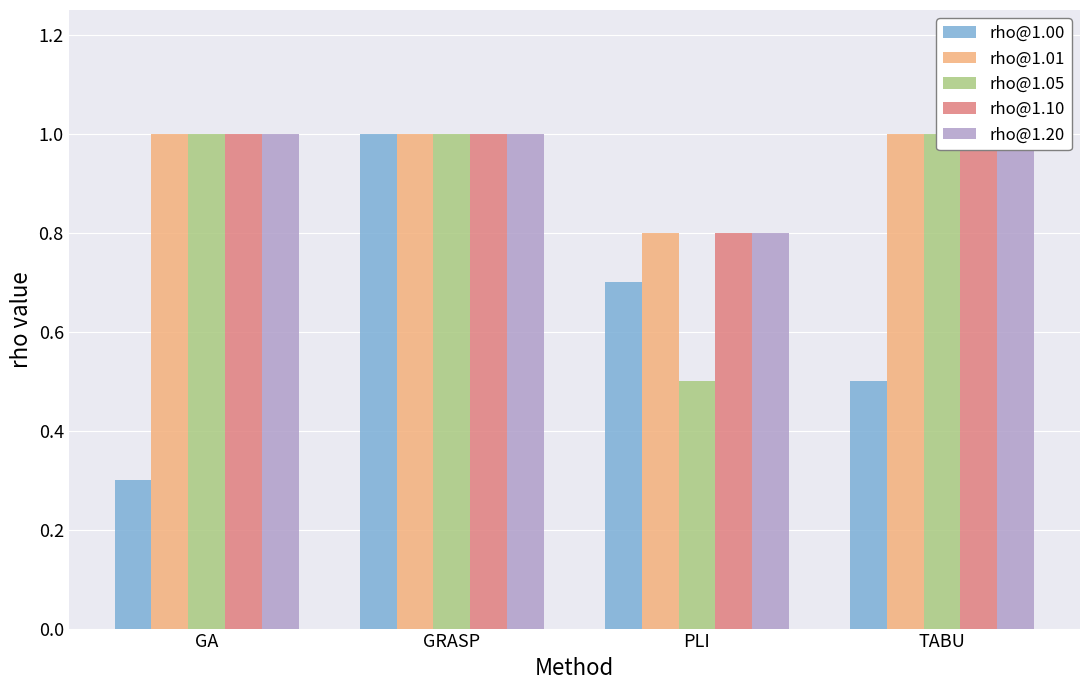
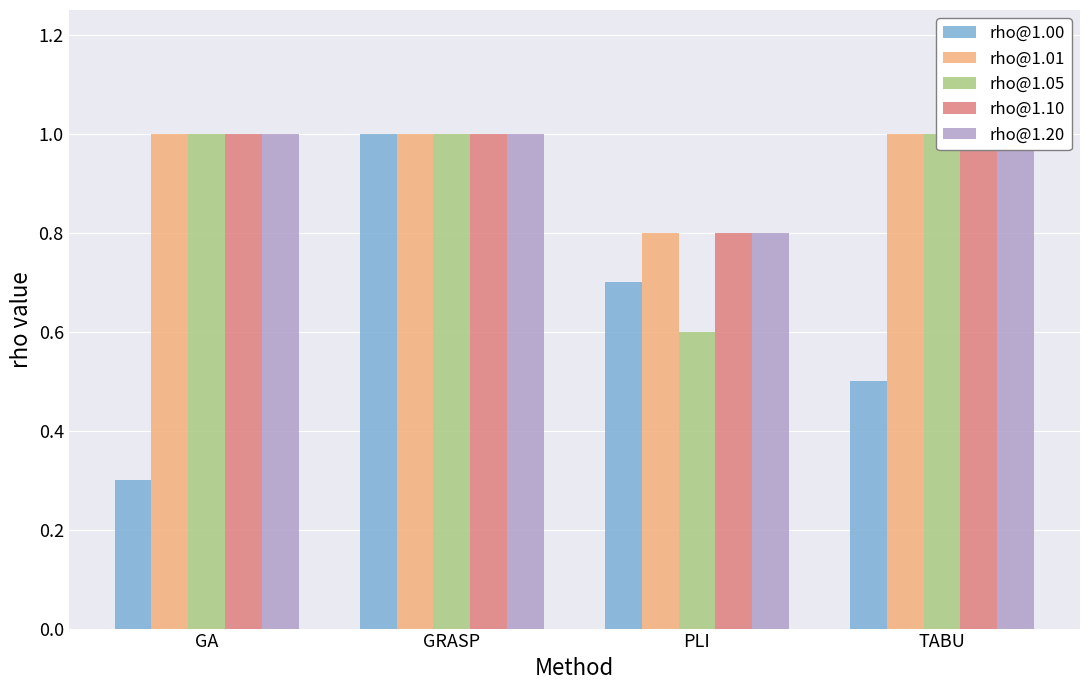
  {
    "rho@1.05": {
      "GA": 1.0,
      "GRASP": 1.0,
-     "PLI": 0.5
+     "PLI": 0.6
    }
  }
